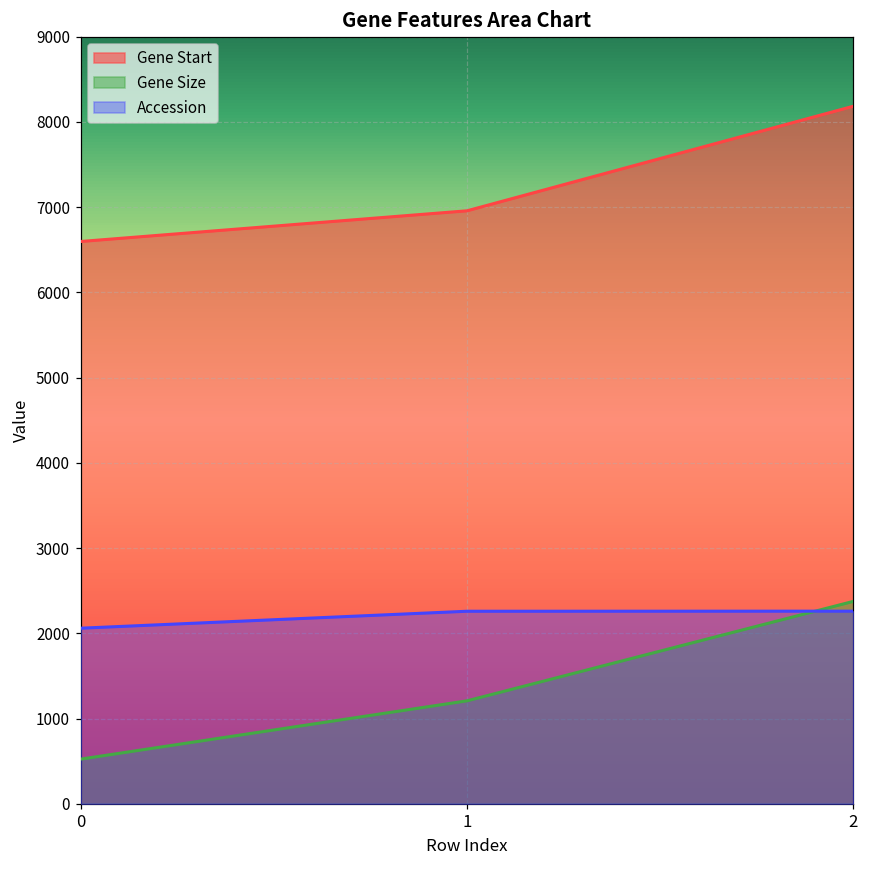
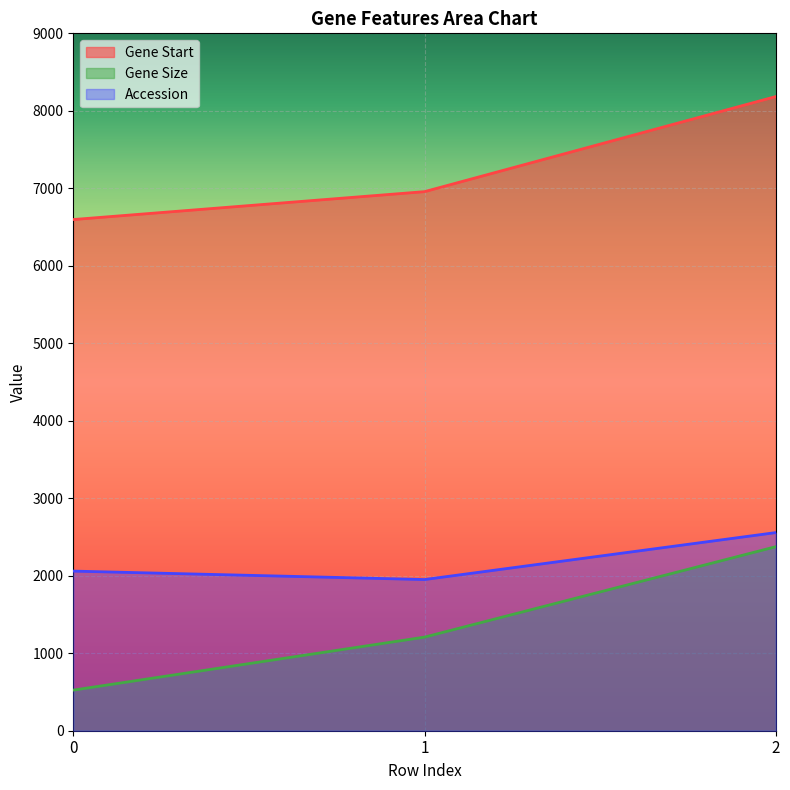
  {
    "Gene Start": {
      "0": 6600,
      "1": 7000,
      "2": 8200
    },
    "Gene Size": {
      "0": 500,
      "1": 1200,
      "2": 2400
    },
    "Accession": {
      "0": 2100,
-     "1": 2300,
-     "2": 2300
+     "1": 2000,
+     "2": 2600
    }
  }
